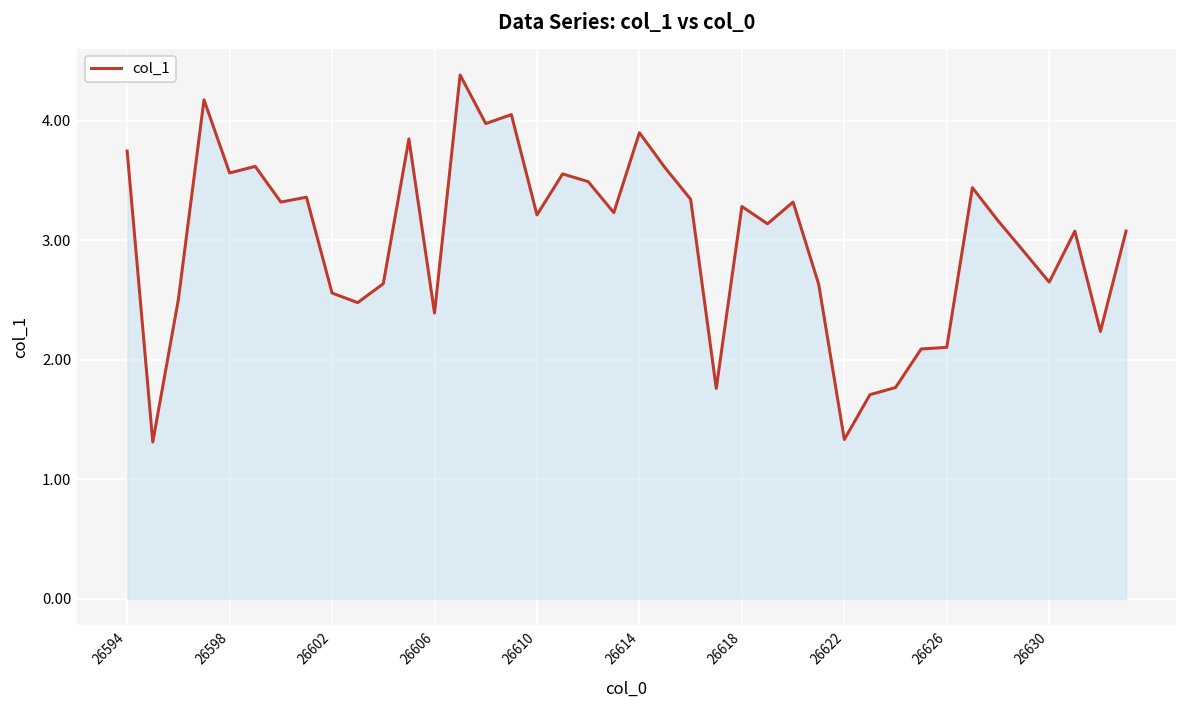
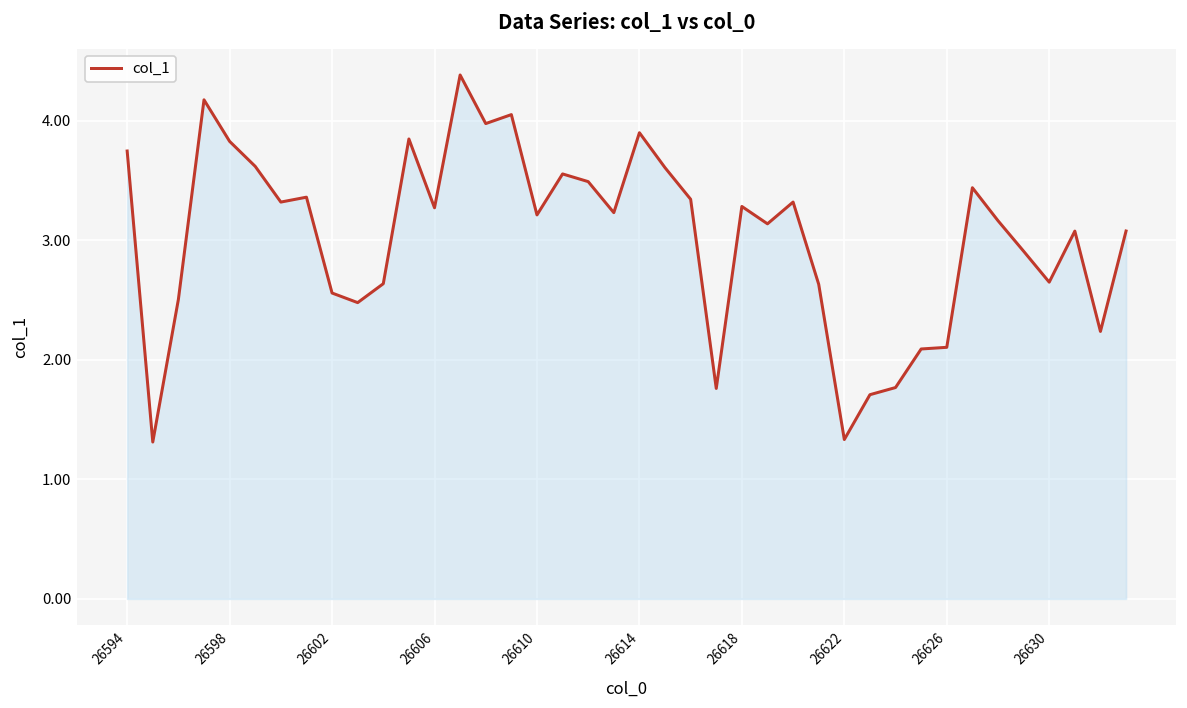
  {
    "26594": 3.7,
-   "26598": 3.6,
+   "26598": 3.8,
    "26602": 2.6,
-   "26606": 2.4,
+   "26606": 3.3,
    "26610": 3.2,
    "26614": 3.9,
    "26618": 3.3,
    "26622": 1.3,
    "26626": 2.1,
    "26630": 2.7
  }
